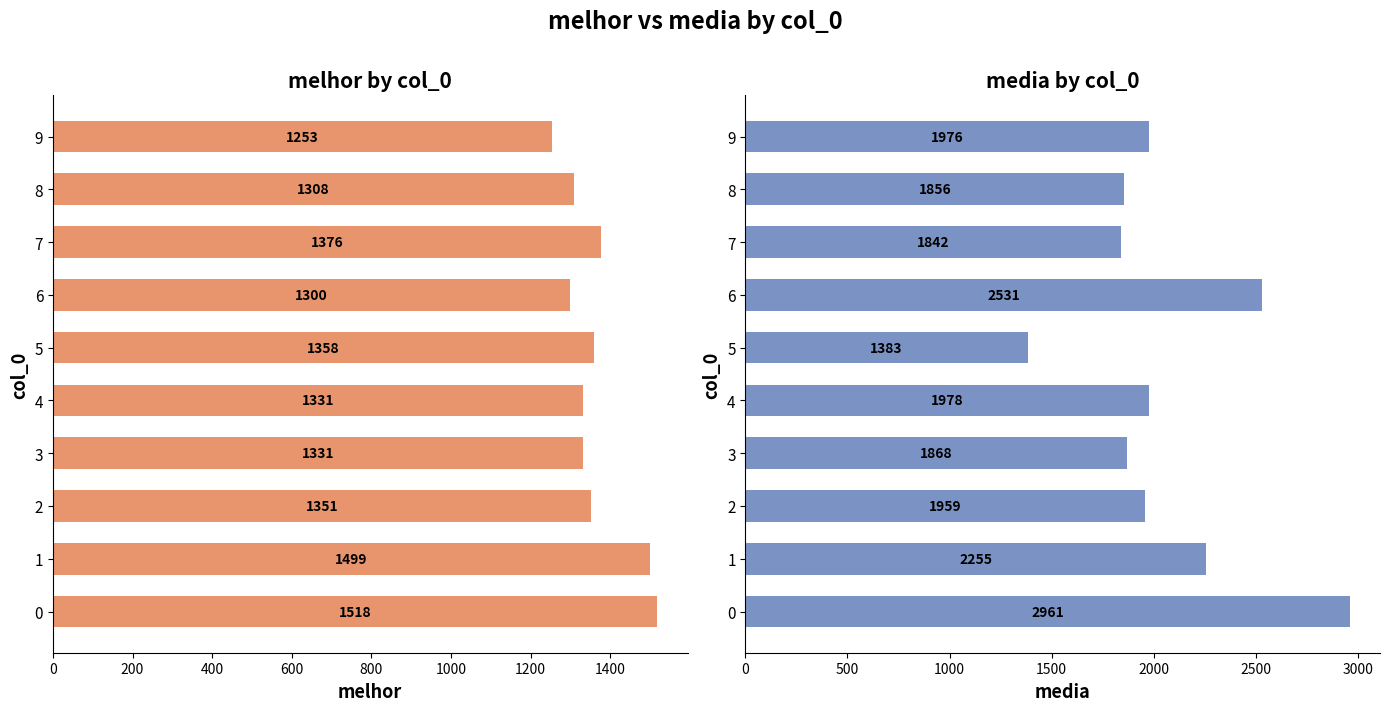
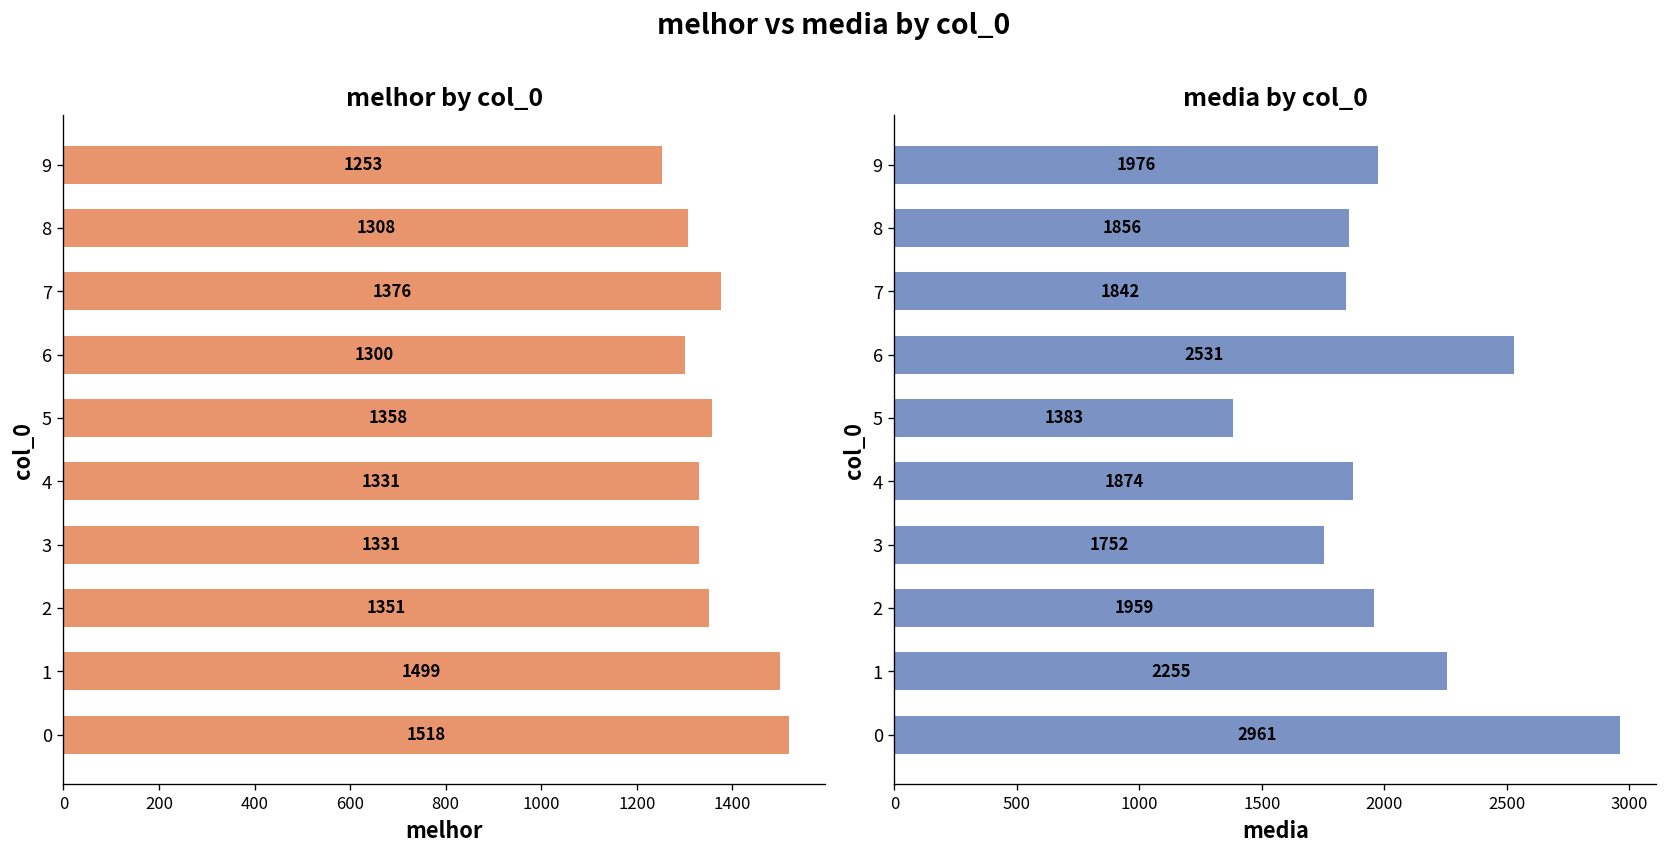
  {
    "melhor by col_0": {
      "9": 1253,
      "8": 1308,
      "7": 1376,
      "6": 1300,
      "5": 1358,
      "4": 1331,
      "3": 1331,
      "2": 1351,
      "1": 1499,
      "0": 1518
    },
    "media by col_0": {
      "9": 1976,
      "8": 1856,
      "7": 1842,
      "6": 2531,
      "5": 1383,
-     "4": 1978,
-     "3": 1868,
+     "4": 1874,
+     "3": 1752,
      "2": 1959,
      "1": 2255,
      "0": 2961
    }
  }
